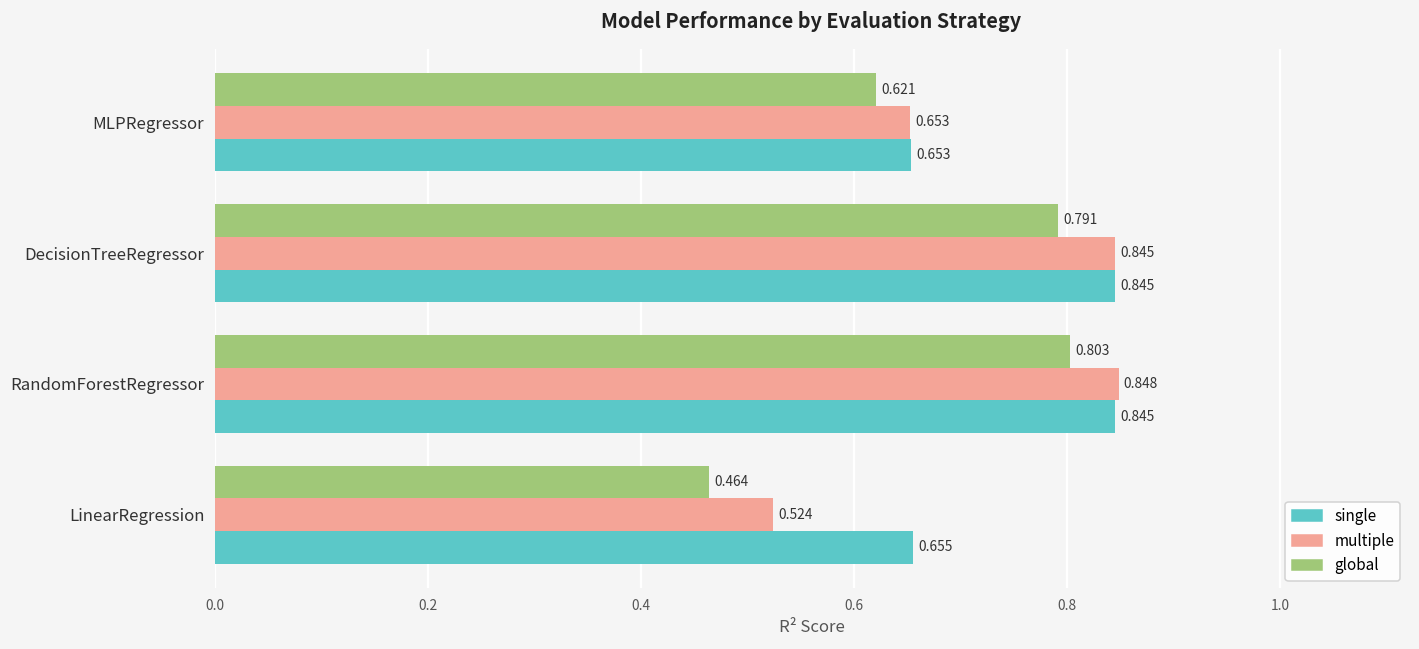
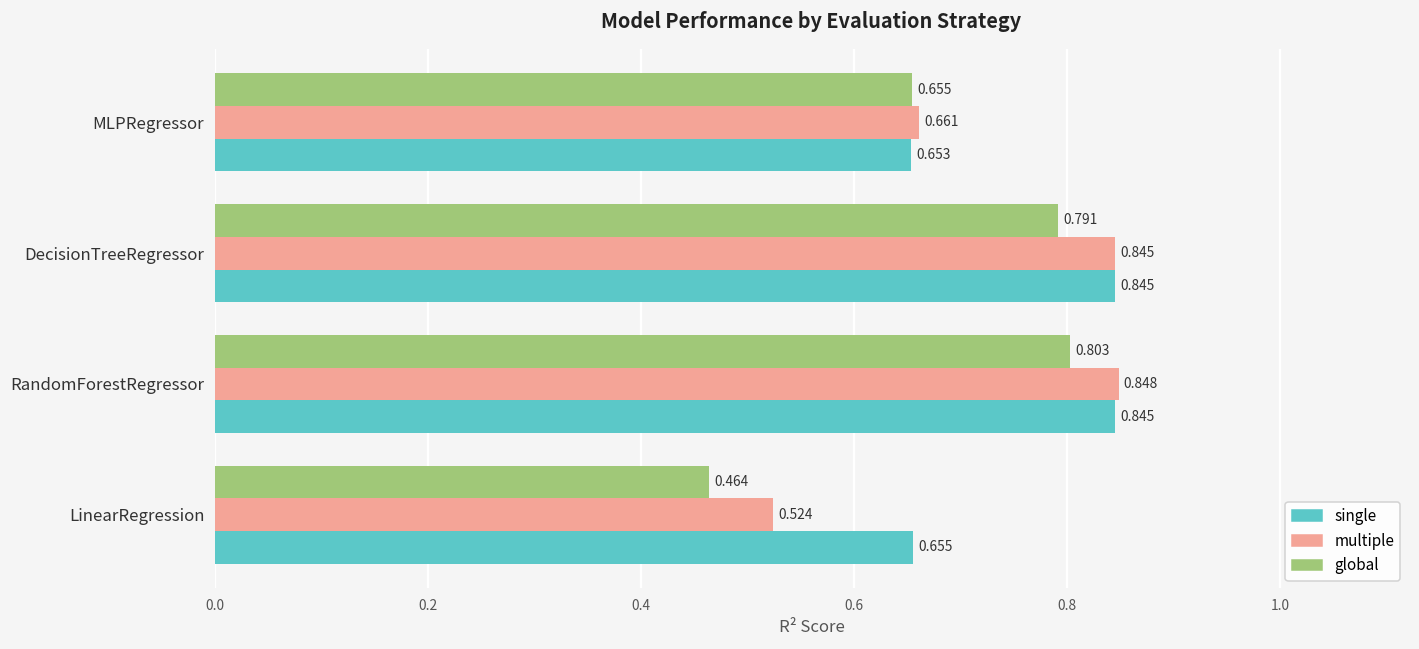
  {
    "single": {
      "MLPRegressor": 0.653,
      "DecisionTreeRegressor": 0.845,
      "RandomForestRegressor": 0.845,
      "LinearRegression": 0.655
    },
    "multiple": {
-     "MLPRegressor": 0.653,
+     "MLPRegressor": 0.661,
      "DecisionTreeRegressor": 0.845,
      "RandomForestRegressor": 0.848,
      "LinearRegression": 0.524
    },
    "global": {
-     "MLPRegressor": 0.621,
+     "MLPRegressor": 0.655,
      "DecisionTreeRegressor": 0.791,
      "RandomForestRegressor": 0.803,
      "LinearRegression": 0.464
    }
  }
